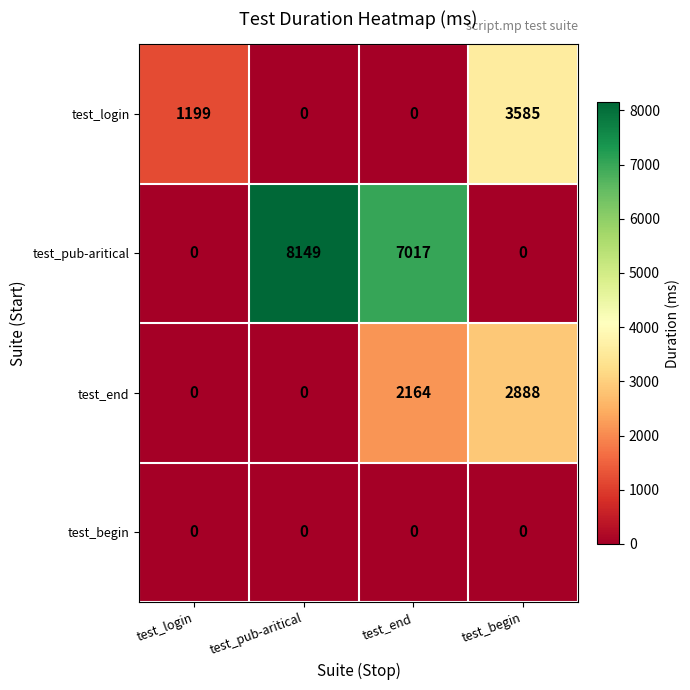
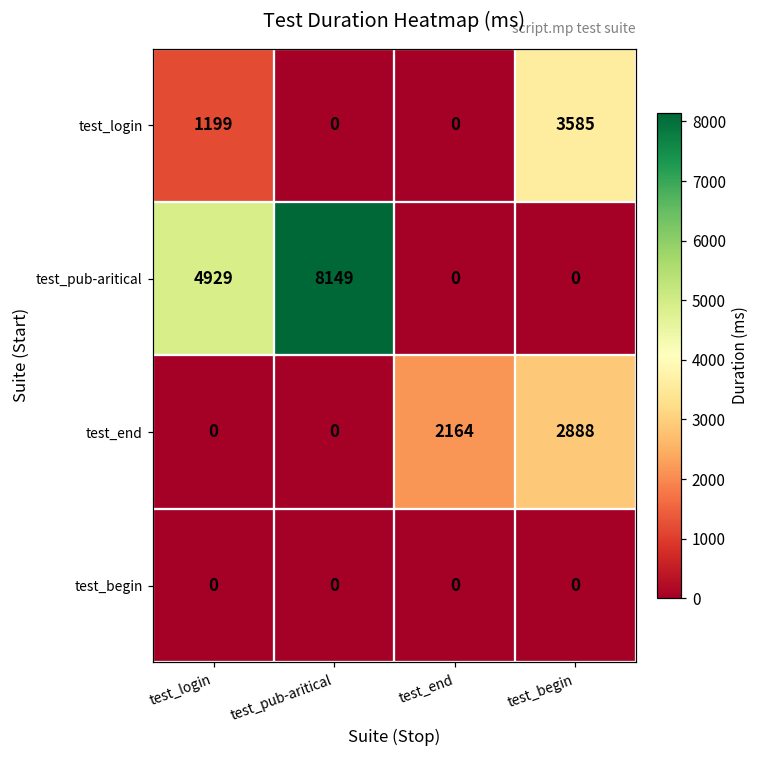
  {
    "test_login": {
      "test_login": 1199,
      "test_pub-aritical": 0,
      "test_end": 0,
      "test_begin": 3585
    },
    "test_pub-aritical": {
-     "test_login": 0,
+     "test_login": 4929,
      "test_pub-aritical": 8149,
-     "test_end": 7017,
+     "test_end": 0,
      "test_begin": 0
    },
    "test_end": {
      "test_login": 0,
      "test_pub-aritical": 0,
      "test_end": 2164,
      "test_begin": 2888
    },
    "test_begin": {
      "test_login": 0,
      "test_pub-aritical": 0,
      "test_end": 0,
      "test_begin": 0
    }
  }
